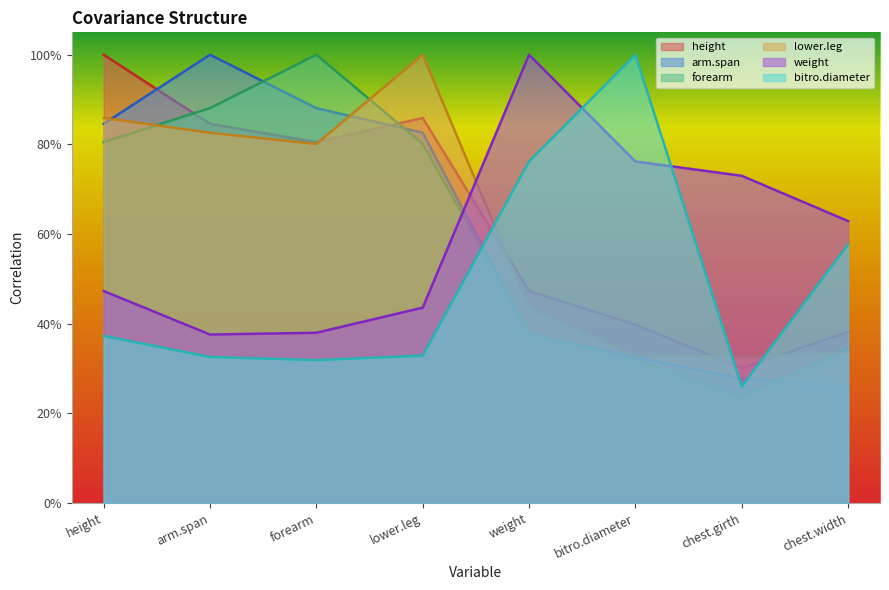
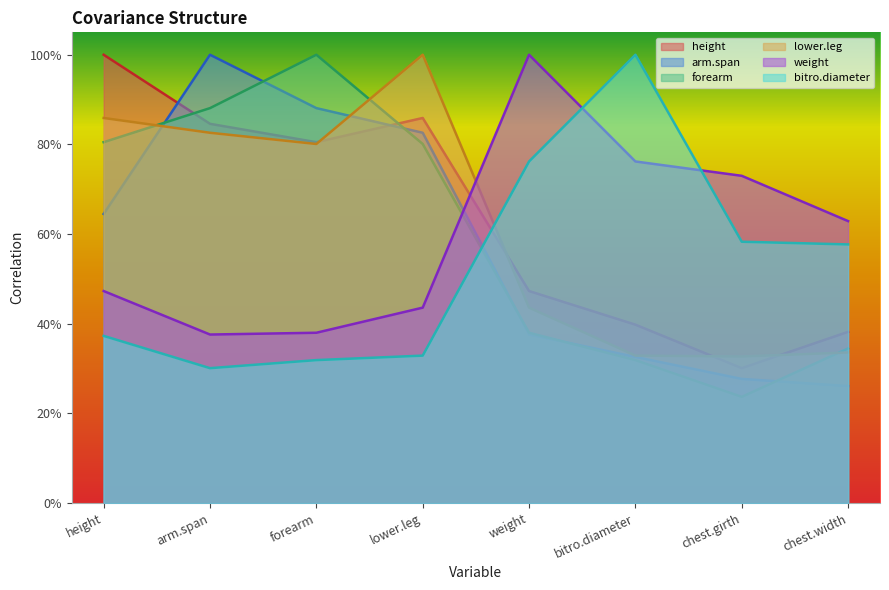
  {
    "height": {
      "height": "100%",
      "arm.span": "85%",
      "lower.leg": "86%",
      "weight": "47%",
      "bitro.diameter": "40%",
      "chest.girth": "30%",
      "chest.width": "38%"
    },
    "arm.span": {
-     "height": "85%",
+     "height": "65%",
      "arm.span": "100%",
      "forearm": "88%",
      "lower.leg": "83%",
      "chest.girth": "28%",
      "chest.width": "26%"
    },
    "forearm": {
      "height": "81%",
      "arm.span": "88%",
      "forearm": "100%",
      "lower.leg": "80%",
      "bitro.diameter": "32%",
      "chest.girth": "24%",
      "chest.width": "35%"
    },
    "lower.leg": {
      "height": "86%",
      "arm.span": "83%",
      "lower.leg": "100%",
      "weight": "44%",
      "chest.girth": "33%",
      "chest.width": "34%"
    },
    "weight": {
      "height": "47%",
      "arm.span": "38%",
      "forearm": "38%",
      "lower.leg": "44%",
      "weight": "100%",
      "bitro.diameter": "76%",
      "chest.girth": "73%",
      "chest.width": "63%"
    },
    "bitro.diameter": {
      "height": "37%",
-     "arm.span": "33%",
+     "arm.span": "30%",
      "forearm": "32%",
      "lower.leg": "33%",
      "weight": "76%",
      "bitro.diameter": "100%",
-     "chest.girth": "26%",
+     "chest.girth": "58%",
      "chest.width": "58%"
    }
  }
